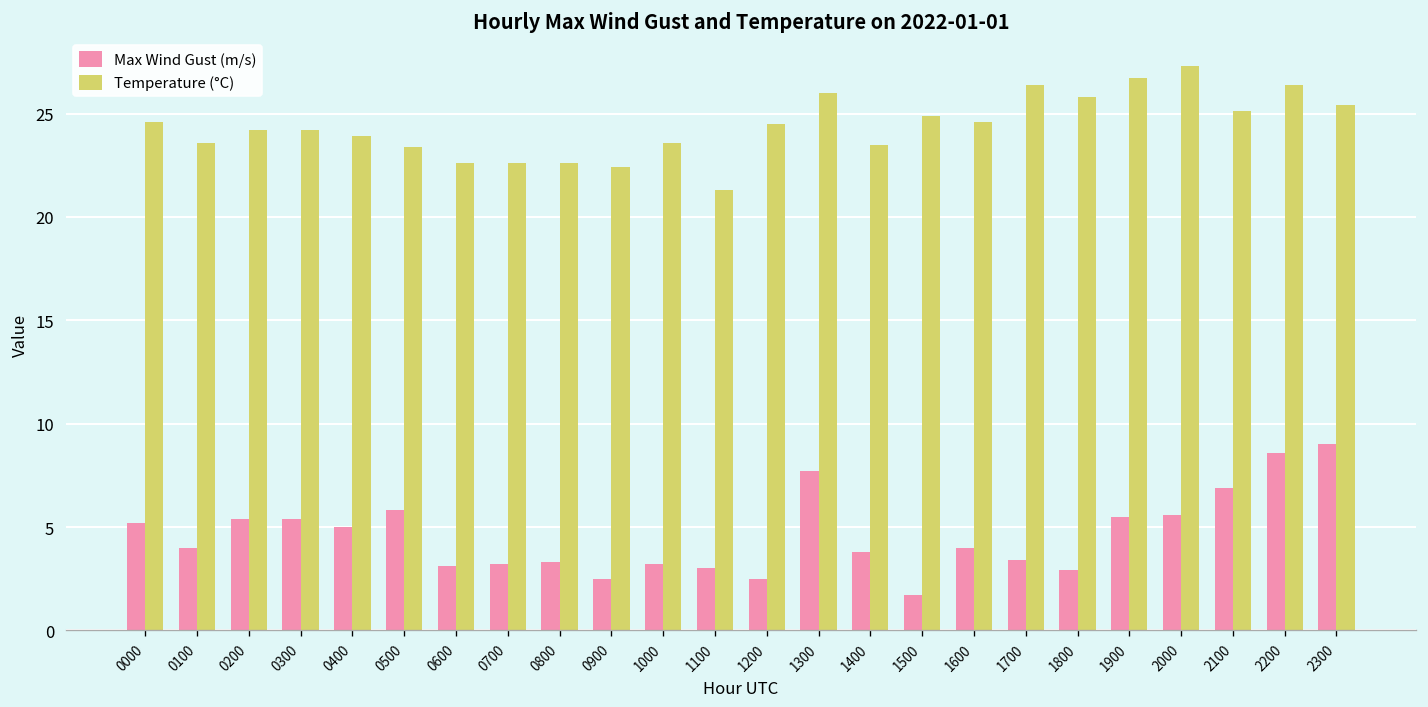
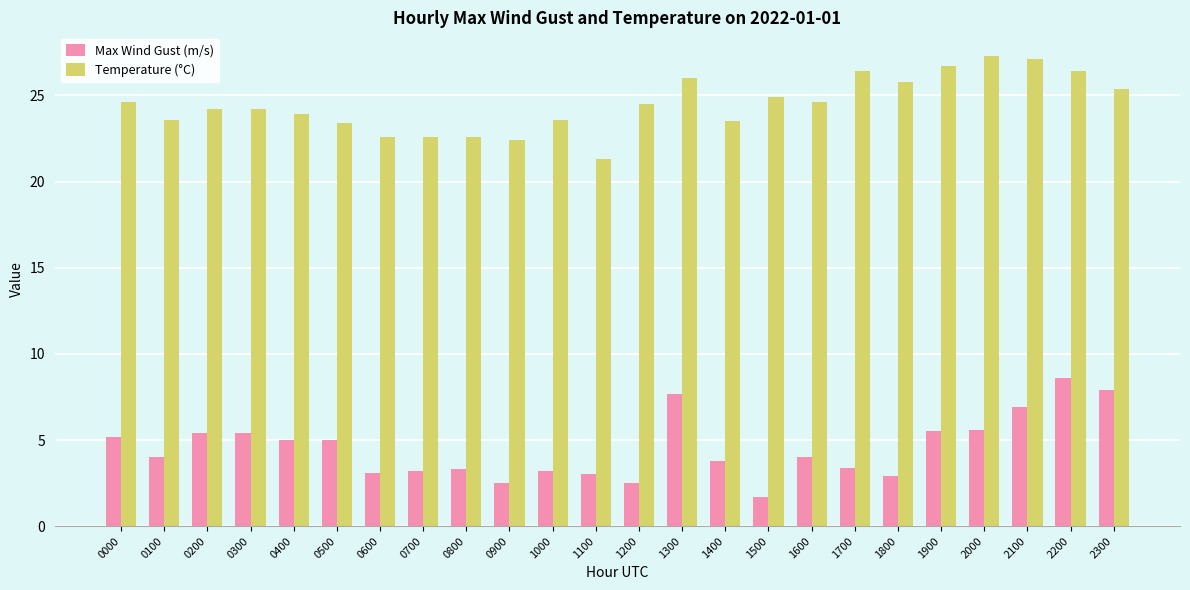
  {
    "Max Wind Gust (m/s)": {
      "0000": 5.2,
      "0100": 4.0,
      "0200": 5.4,
      "0300": 5.4,
      "0400": 5.0,
-     "0500": 5.8,
+     "0500": 5.0,
      "0600": 3.1,
      "0700": 3.2,
      "0800": 3.3,
      "0900": 2.5,
      "1000": 3.2,
      "1100": 3.0,
      "1200": 2.5,
      "1300": 7.7,
      "1400": 3.8,
      "1500": 1.7,
      "1600": 4.0,
      "1700": 3.4,
      "1800": 2.9,
      "1900": 5.5,
      "2000": 5.6,
      "2100": 6.9,
      "2200": 8.6,
-     "2300": 9.0
+     "2300": 7.9
    },
    "Temperature (°C)": {
      "0000": 24.6,
      "0100": 23.6,
      "0200": 24.2,
      "0300": 24.2,
      "0400": 23.9,
      "0500": 23.4,
      "0600": 22.6,
      "0700": 22.6,
      "0800": 22.6,
      "0900": 22.4,
      "1000": 23.6,
      "1100": 21.3,
      "1200": 24.5,
      "1300": 26.0,
      "1400": 23.5,
      "1500": 24.9,
      "1600": 24.6,
      "1700": 26.4,
      "1800": 25.8,
      "1900": 26.7,
      "2000": 27.3,
-     "2100": 25.1,
+     "2100": 27.1,
      "2200": 26.4,
      "2300": 25.4
    }
  }
